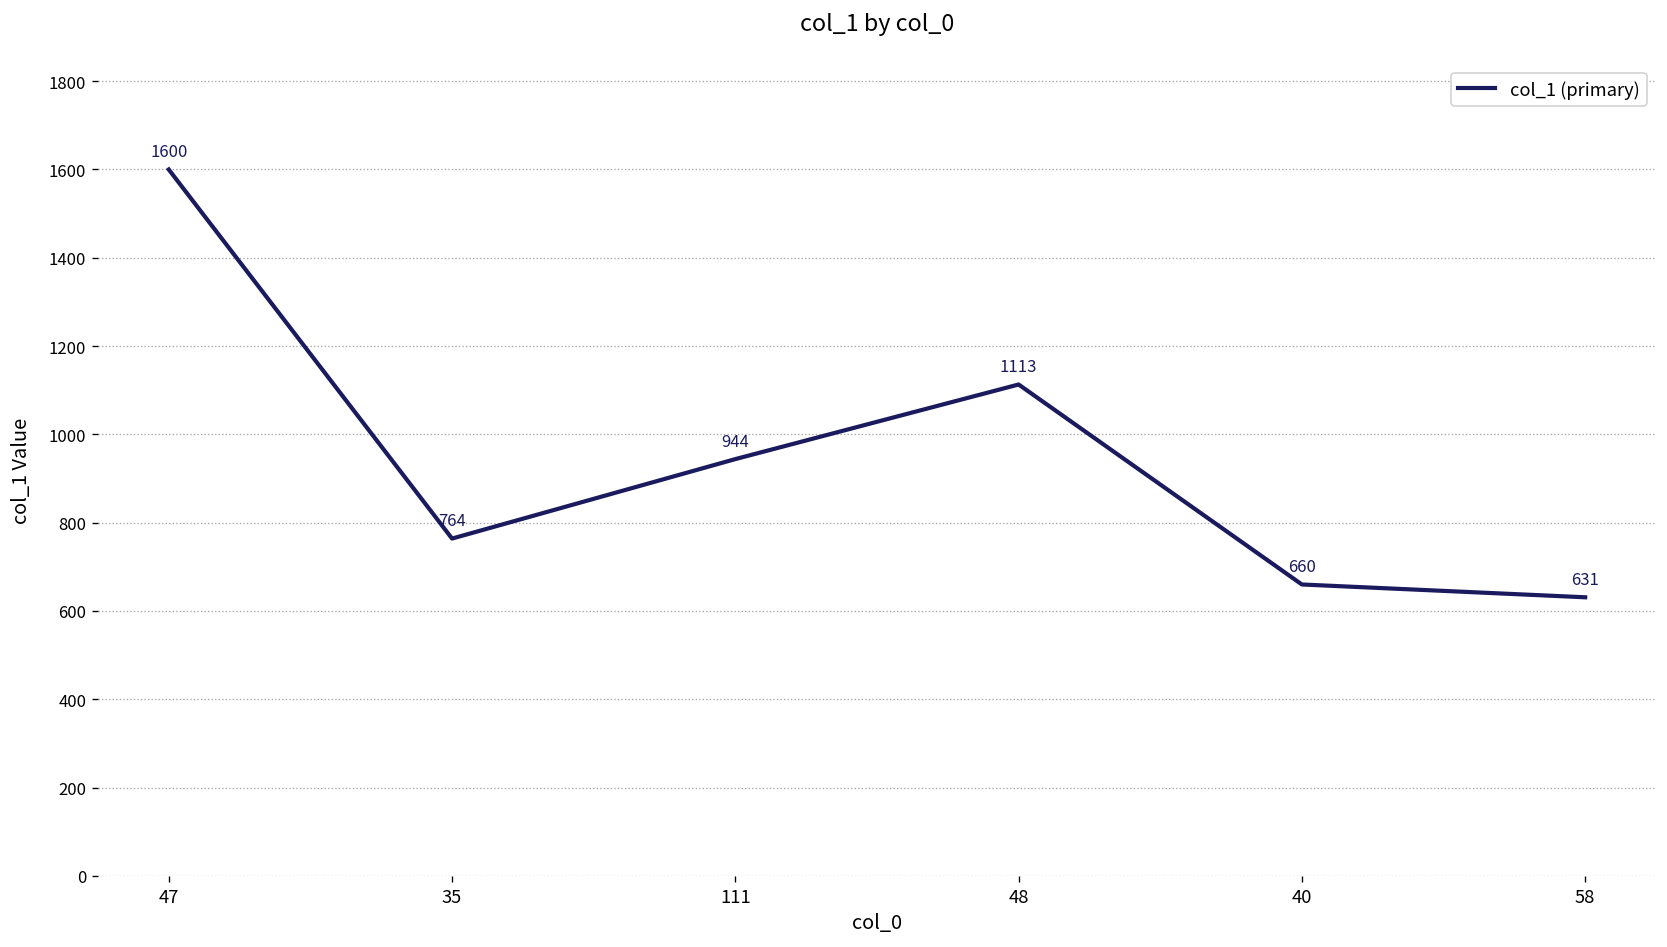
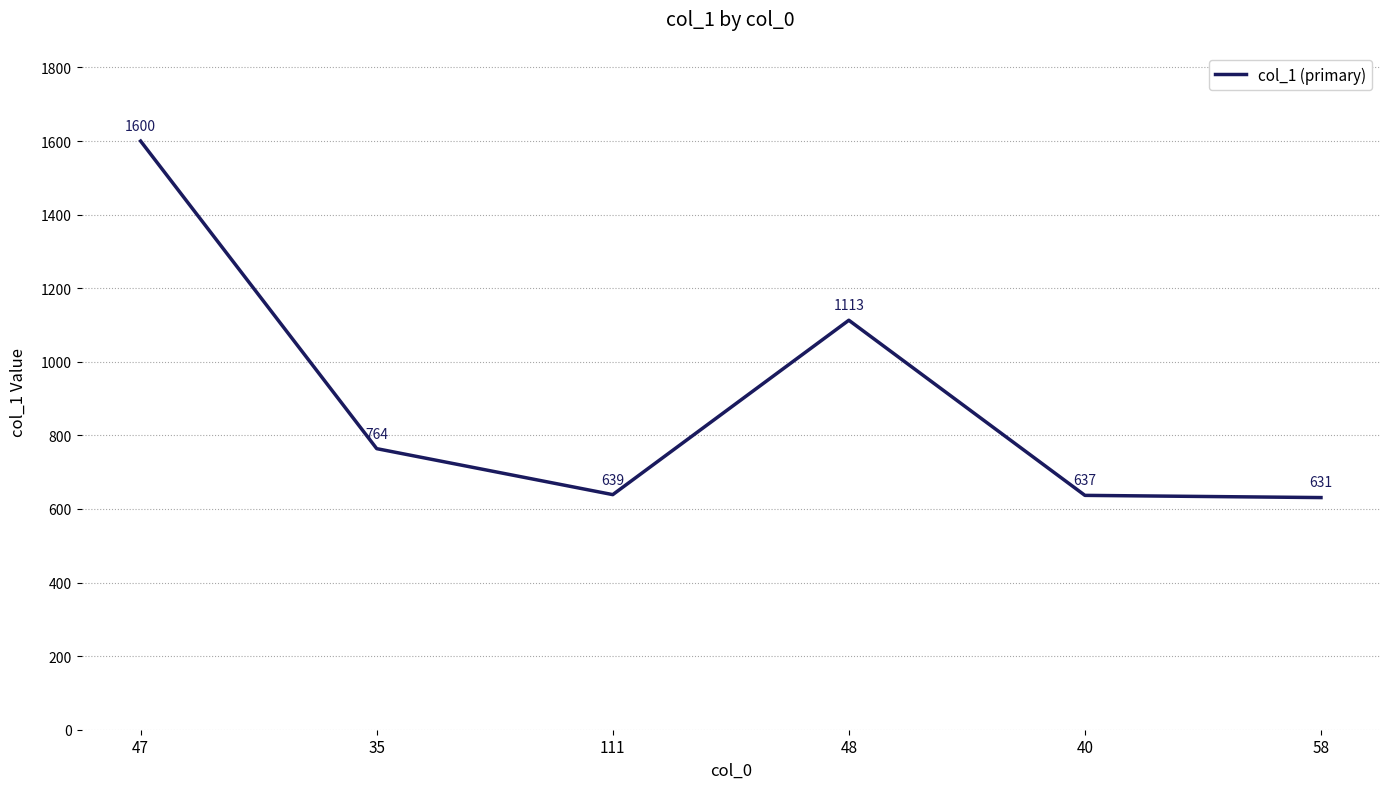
  {
    "47": 1600,
    "35": 764,
-   "111": 944,
+   "111": 639,
    "48": 1113,
-   "40": 660,
+   "40": 637,
    "58": 631
  }
